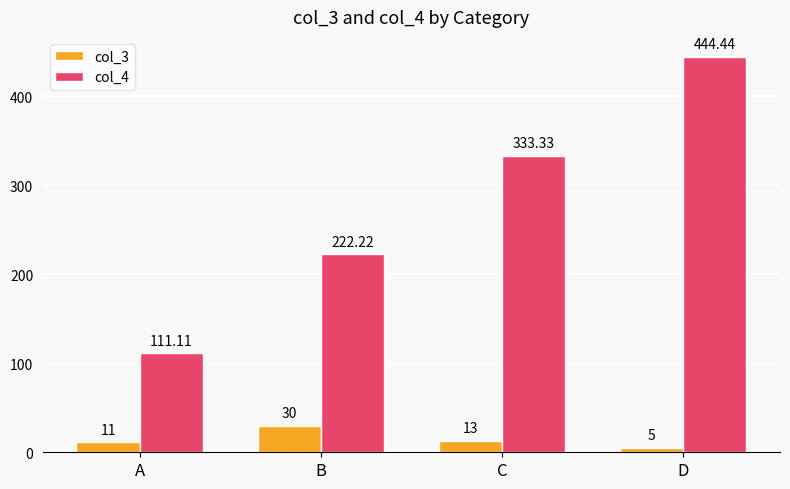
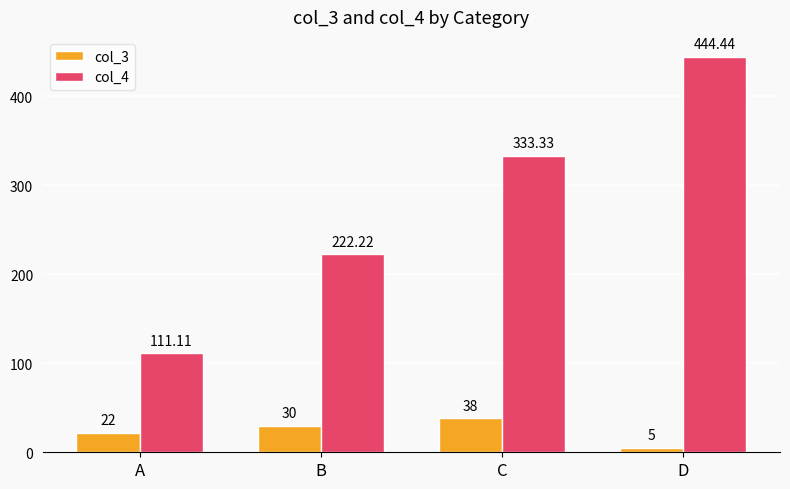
  {
    "col_3": {
-     "A": 11,
+     "A": 22,
      "B": 30,
-     "C": 13,
+     "C": 38,
      "D": 5
    },
    "col_4": {
      "A": 111.11,
      "B": 222.22,
      "C": 333.33,
      "D": 444.44
    }
  }
